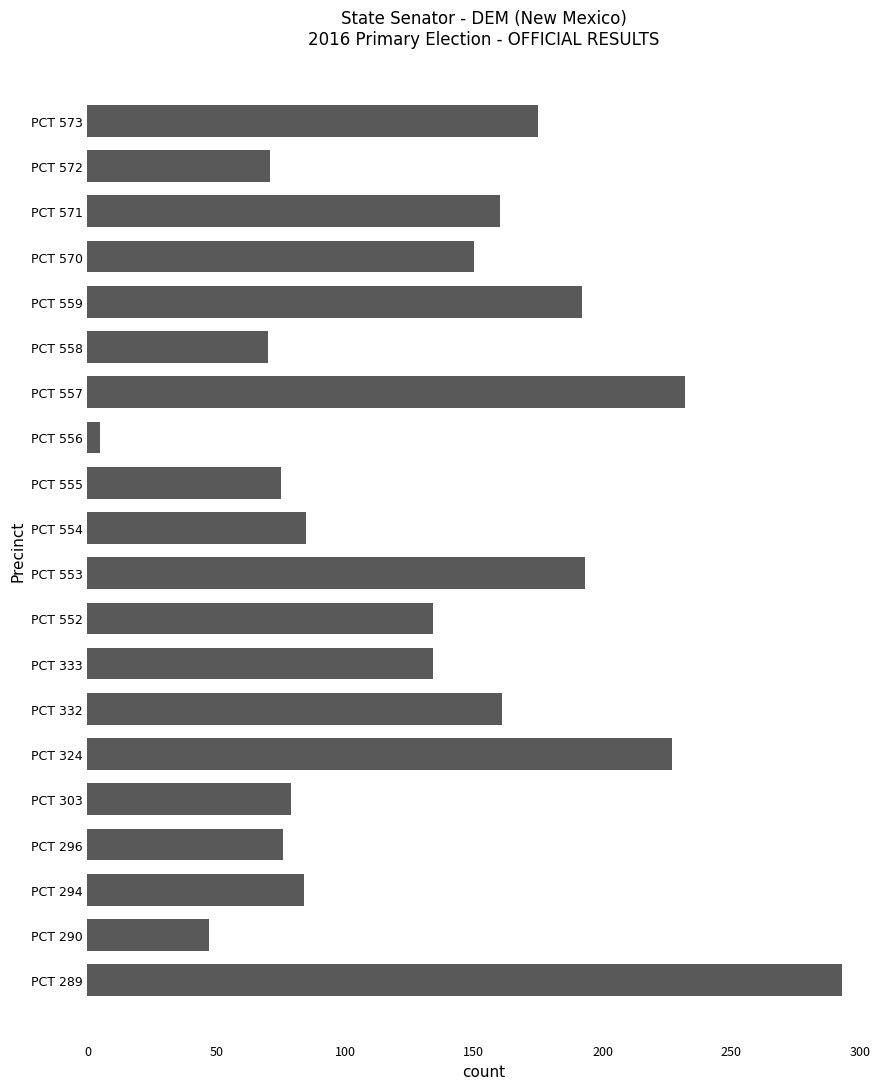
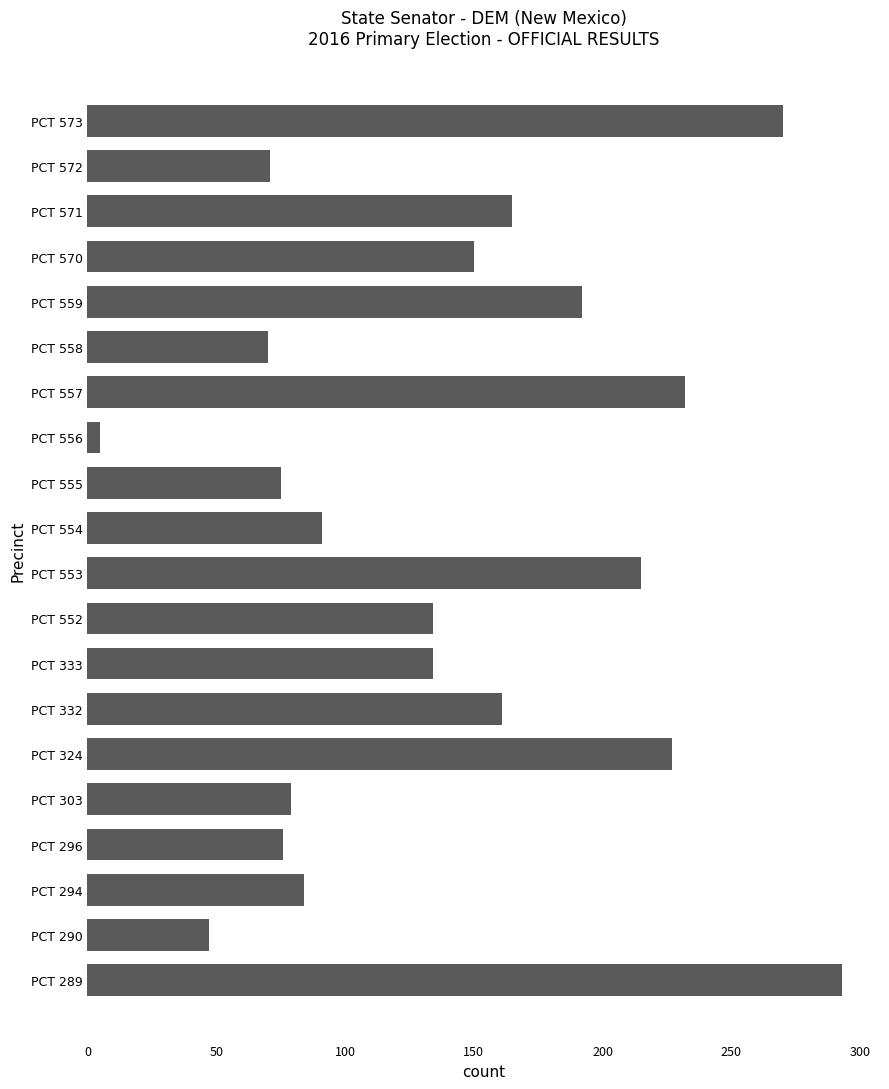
  {
-   "PCT 573": 175,
+   "PCT 573": 270,
    "PCT 572": 71,
-   "PCT 571": 160,
+   "PCT 571": 165,
    "PCT 570": 150,
    "PCT 559": 192,
    "PCT 558": 70,
    "PCT 557": 232,
    "PCT 556": 5,
    "PCT 555": 75,
-   "PCT 554": 85,
-   "PCT 553": 193,
+   "PCT 554": 91,
+   "PCT 553": 215,
    "PCT 552": 134,
    "PCT 333": 134,
    "PCT 332": 161,
    "PCT 324": 227,
    "PCT 303": 79,
    "PCT 296": 76,
    "PCT 294": 84,
    "PCT 290": 47,
    "PCT 289": 293
  }
